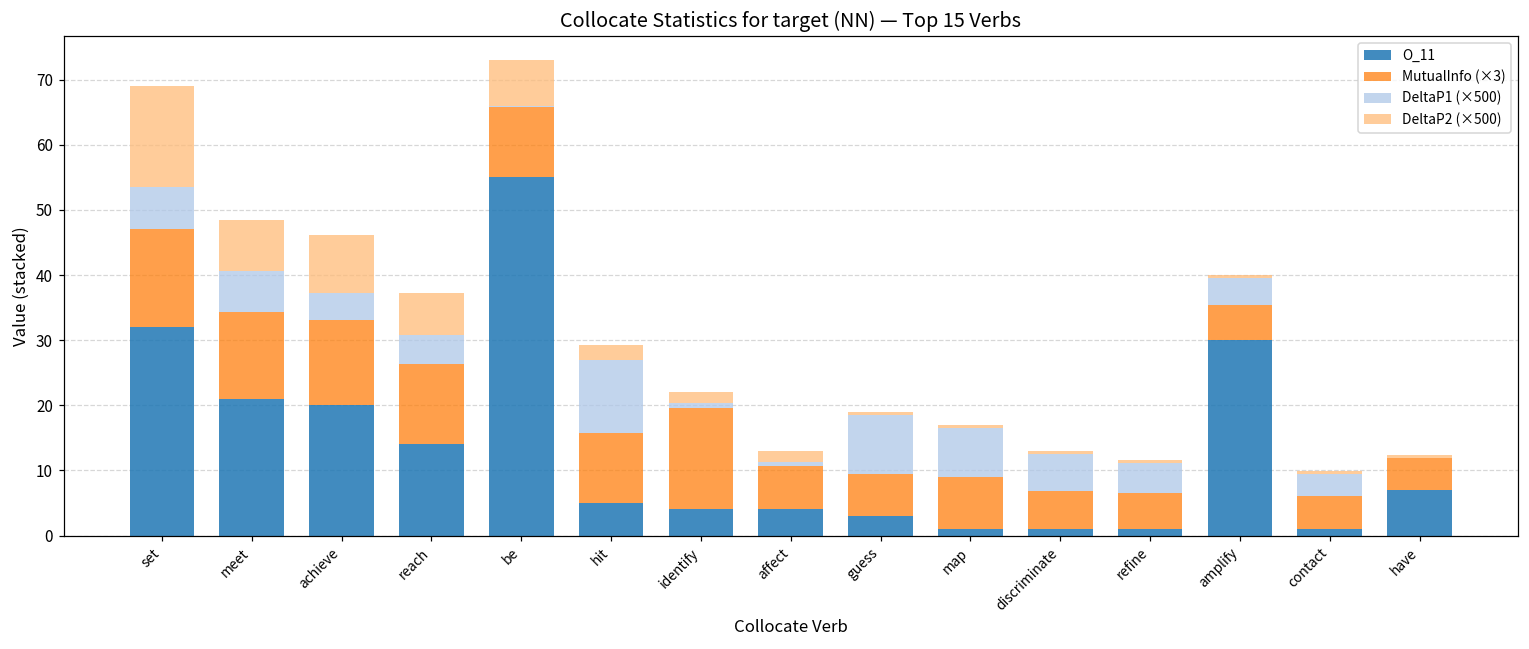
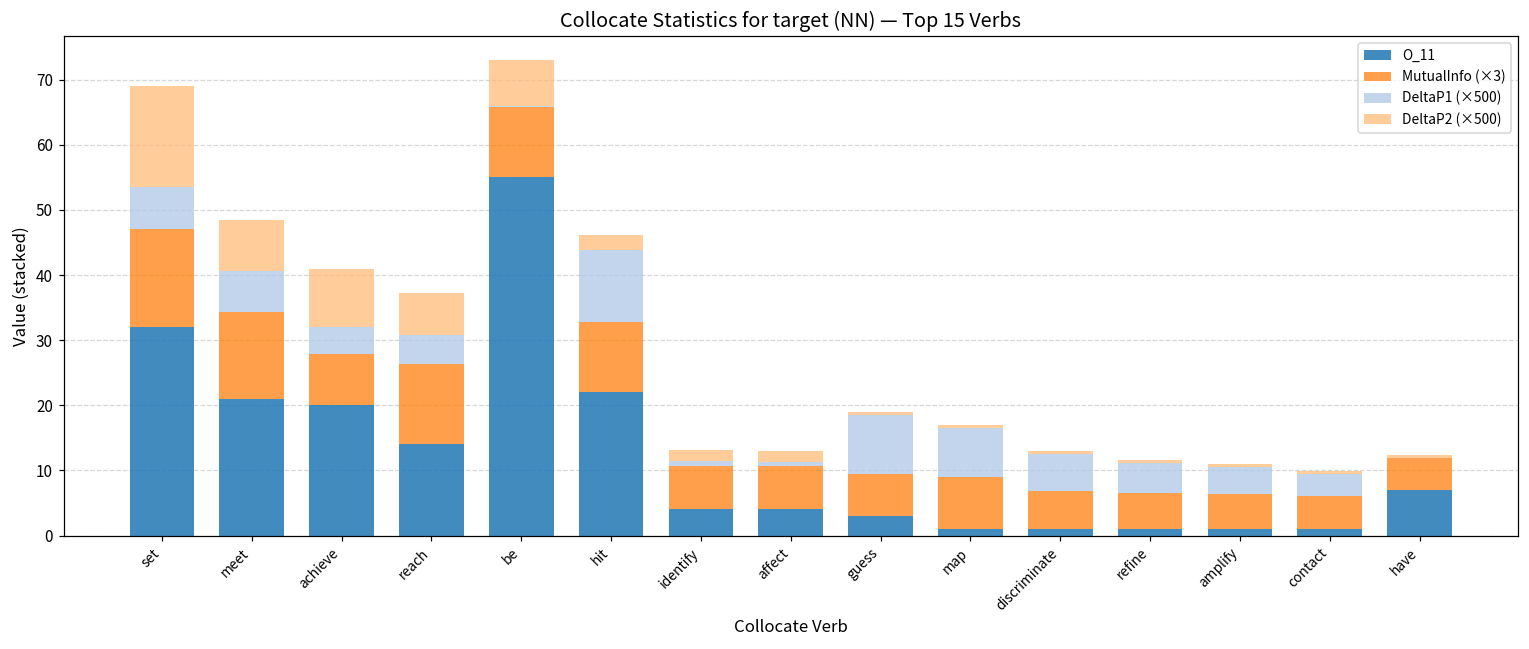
  {
    "O_11": {
      "set": 32,
      "meet": 21,
      "achieve": 20,
      "reach": 14,
      "be": 55,
-     "hit": 5,
+     "hit": 22,
      "identify": 4,
      "affect": 4,
      "guess": 3,
      "map": 1,
      "discriminate": 1,
      "refine": 1,
-     "amplify": 30,
+     "amplify": 1,
      "contact": 1,
      "have": 7
    },
    "MutualInfo (×3)": {
      "set": 15,
      "meet": 13,
-     "achieve": 13,
+     "achieve": 8,
      "reach": 12,
      "be": 11,
      "hit": 11,
-     "identify": 16,
+     "identify": 7,
      "affect": 7,
      "guess": 6,
      "map": 8,
      "discriminate": 6,
      "refine": 6,
      "amplify": 5,
      "contact": 5,
      "have": 5
    },
    "DeltaP1 (×500)": {
      "set": 6,
      "meet": 6,
      "achieve": 4,
      "reach": 5,
      "hit": 11,
      "identify": 1,
      "affect": 1,
      "guess": 9,
      "map": 8,
      "discriminate": 6,
      "refine": 5,
      "amplify": 4,
      "contact": 3
    },
    "DeltaP2 (×500)": {
      "set": 15,
      "meet": 8,
      "achieve": 9,
      "reach": 6,
      "be": 7,
      "hit": 2,
      "identify": 2,
      "affect": 2,
      "guess": 0,
      "map": 0,
      "discriminate": 0,
      "refine": 0,
      "amplify": 0,
      "contact": 0
    }
  }
